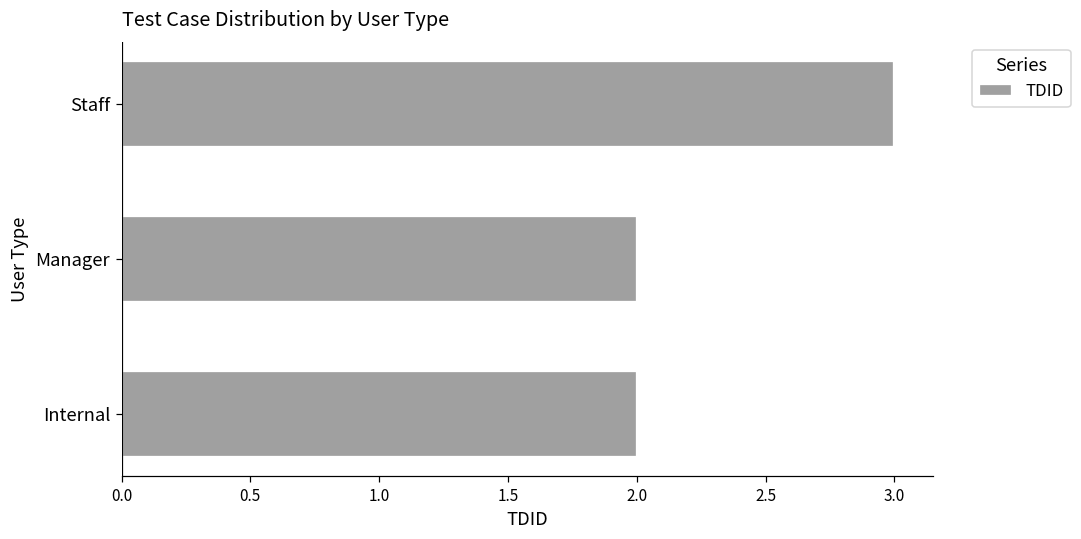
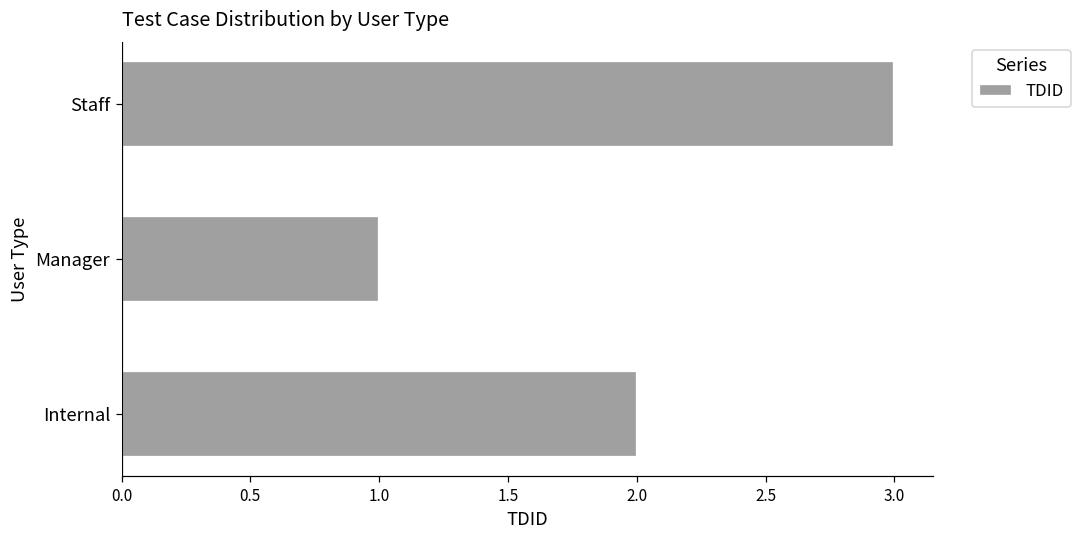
  {
    "Staff": 3,
-   "Manager": 2,
+   "Manager": 1,
    "Internal": 2
  }
